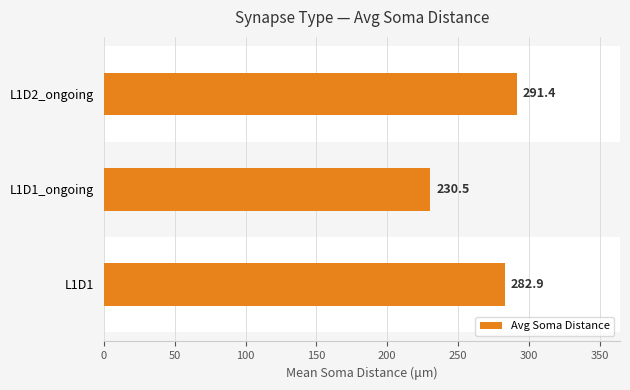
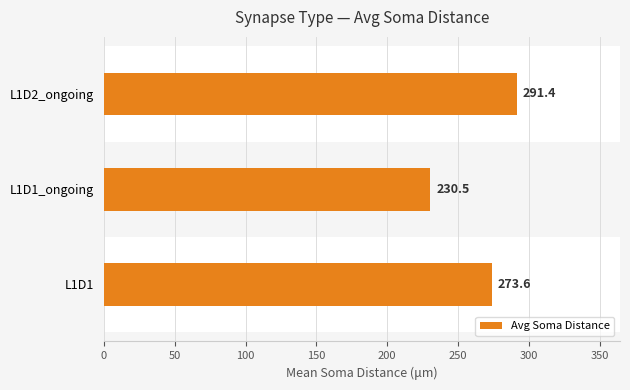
  {
    "Avg Soma Distance": {
-     "L1D1": 282.9
+     "L1D1": 273.6
    }
  }
